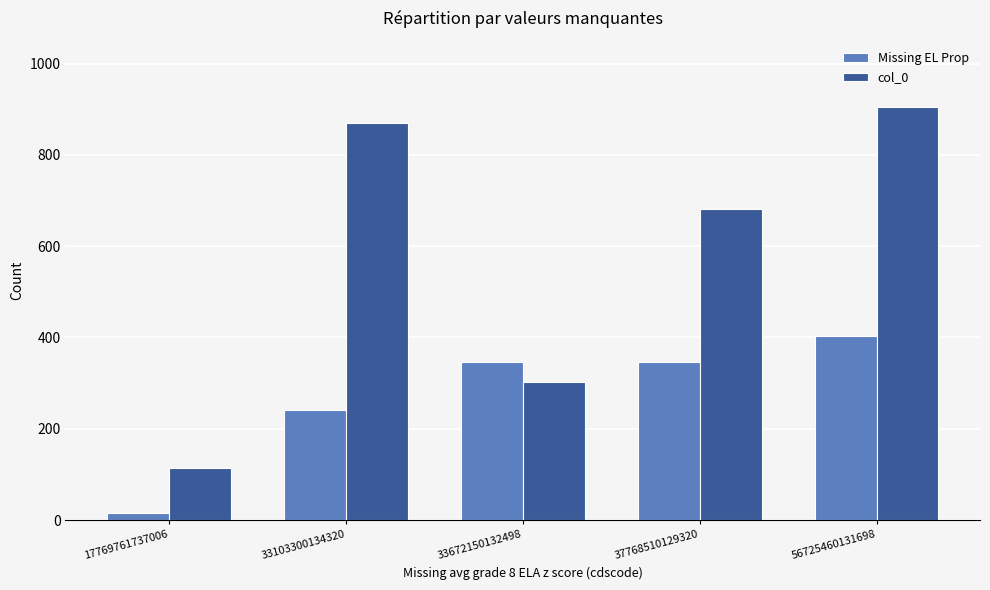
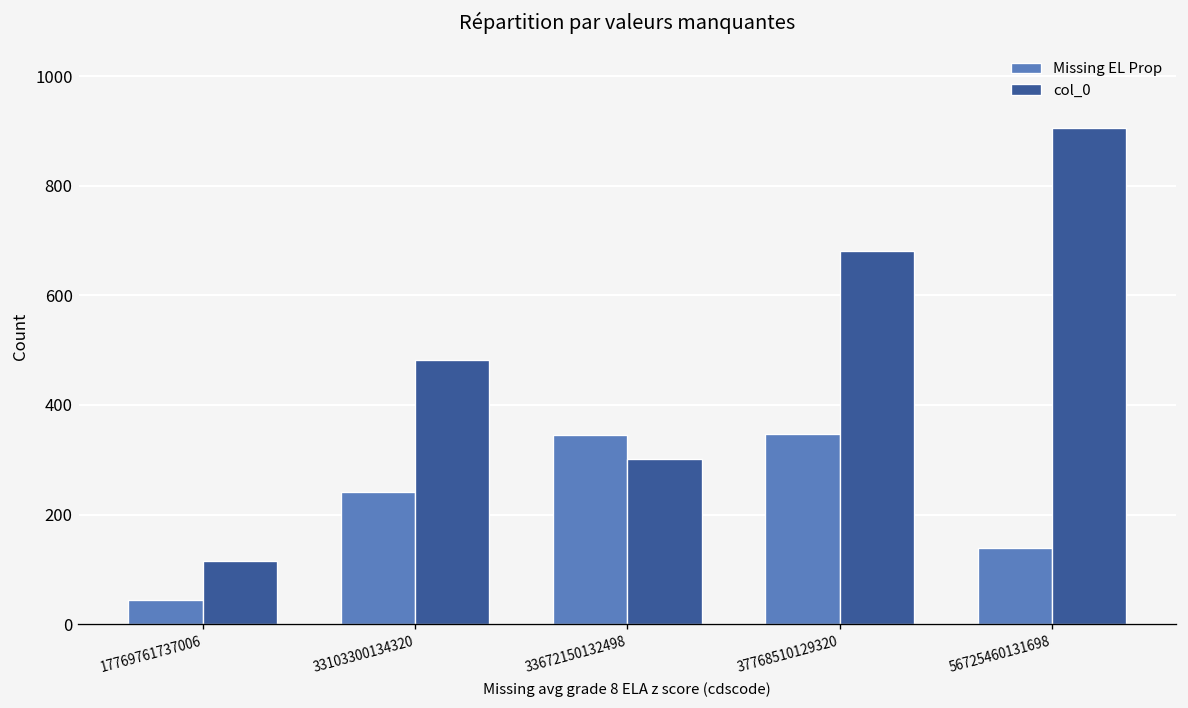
  {
    "Missing EL Prop": {
-     "17769761737006": 20,
+     "17769761737006": 40,
      "33103300134320": 240,
      "33672150132498": 350,
      "37768510129320": 350,
-     "56725460131698": 400
+     "56725460131698": 140
    },
    "col_0": {
      "17769761737006": 120,
-     "33103300134320": 870,
+     "33103300134320": 480,
      "33672150132498": 300,
      "37768510129320": 680,
      "56725460131698": 910
    }
  }
